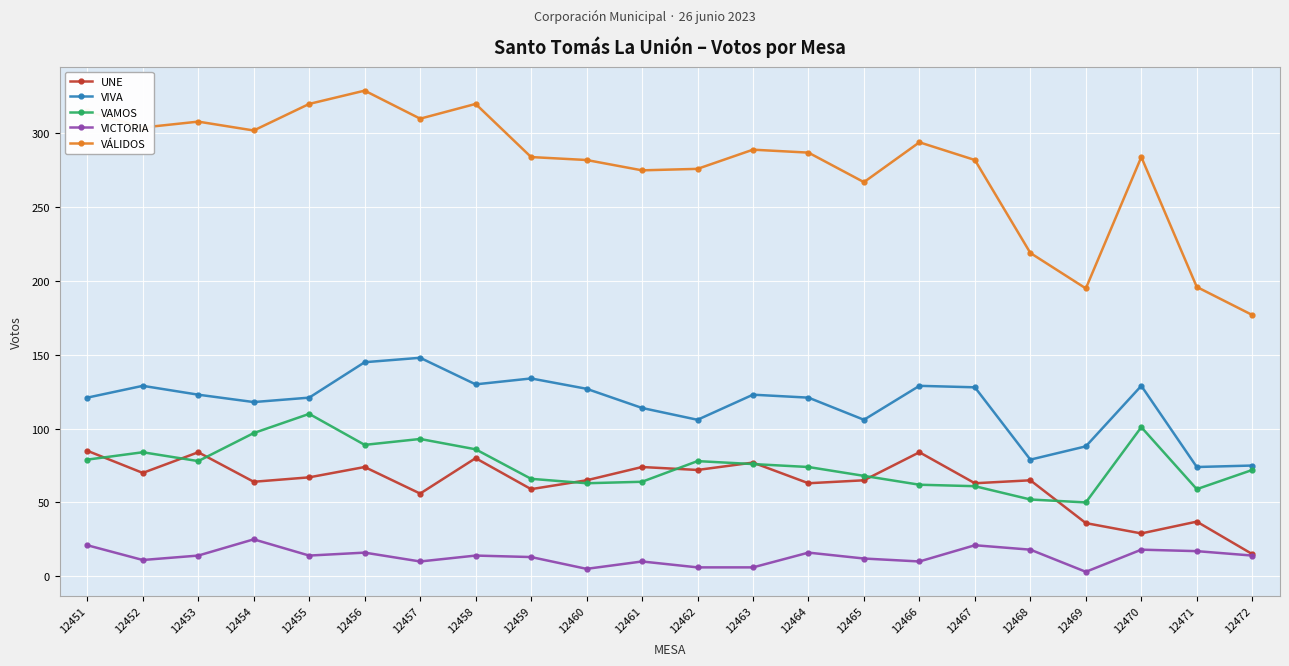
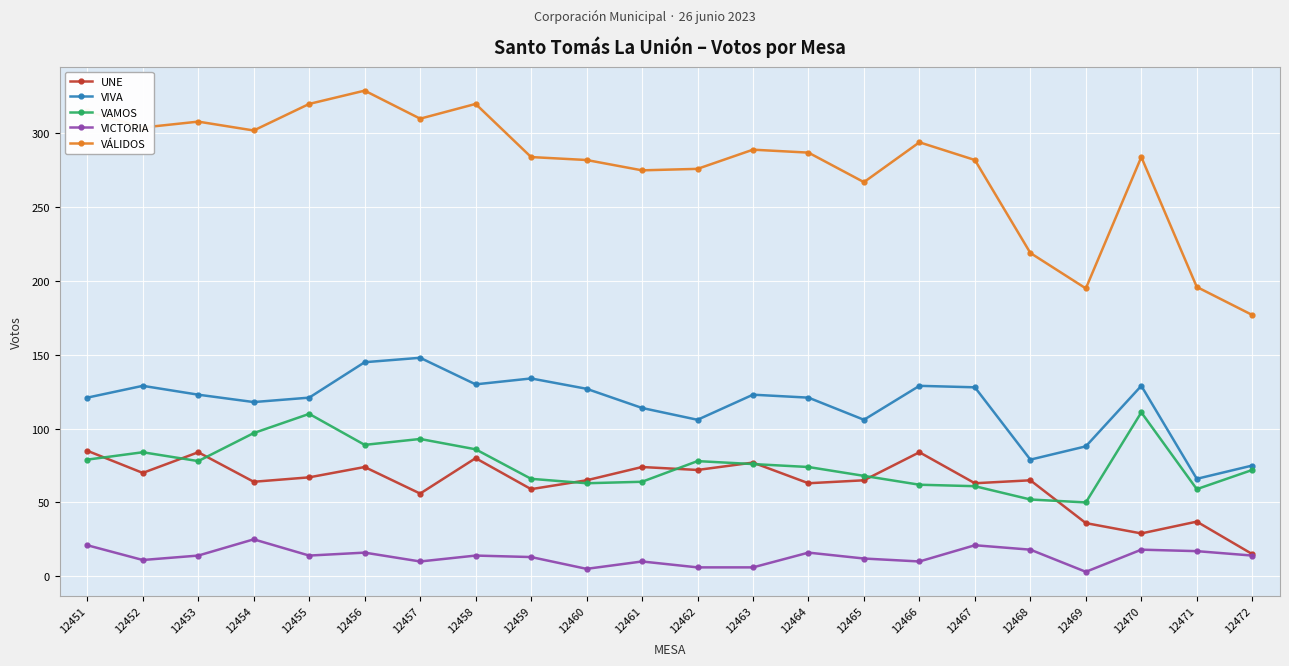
  {
    "UNE": {
      "12451": 85,
      "12452": 70,
      "12453": 84,
      "12454": 64,
      "12455": 67,
      "12456": 74,
      "12457": 56,
      "12458": 80,
      "12459": 59,
      "12460": 65,
      "12461": 74,
      "12462": 72,
      "12464": 63,
      "12465": 65,
      "12466": 84,
      "12467": 63,
      "12468": 65,
      "12469": 36,
      "12470": 29,
      "12471": 37
    },
    "VIVA": {
      "12451": 121,
      "12452": 129,
      "12453": 123,
      "12454": 118,
      "12455": 121,
      "12456": 145,
      "12457": 148,
      "12458": 130,
      "12459": 134,
      "12460": 127,
      "12461": 114,
      "12462": 106,
      "12463": 123,
      "12464": 121,
      "12465": 106,
      "12466": 129,
      "12467": 128,
      "12468": 79,
      "12469": 88,
      "12470": 129,
-     "12471": 74,
+     "12471": 66,
      "12472": 75
    },
    "VAMOS": {
      "12451": 79,
      "12452": 84,
      "12453": 78,
      "12454": 97,
      "12455": 110,
      "12456": 89,
      "12457": 93,
      "12458": 86,
      "12459": 66,
      "12460": 63,
      "12461": 64,
      "12462": 78,
      "12464": 74,
      "12465": 68,
      "12466": 62,
      "12467": 61,
      "12468": 52,
      "12469": 50,
-     "12470": 101,
+     "12470": 111,
      "12471": 59,
      "12472": 72
    },
    "VICTORIA": {
      "12451": 21,
      "12452": 11,
      "12453": 14,
      "12454": 25,
      "12455": 14,
      "12456": 16,
      "12457": 10,
      "12458": 14,
      "12459": 13,
      "12460": 5,
      "12461": 10,
      "12462": 6,
      "12463": 6,
      "12464": 16,
      "12465": 12,
      "12466": 10,
      "12467": 21,
      "12468": 18,
      "12469": 3,
      "12470": 18,
      "12471": 17
    },
    "VÁLIDOS": {
      "12453": 308,
      "12454": 302,
      "12455": 320,
      "12456": 329,
      "12457": 310,
      "12458": 320,
      "12459": 284,
      "12460": 282,
      "12461": 275,
      "12462": 276,
      "12463": 289,
      "12464": 287,
      "12465": 267,
      "12466": 294,
      "12467": 282,
      "12468": 219,
      "12469": 195,
      "12470": 284,
      "12471": 196,
      "12472": 177
    }
  }
